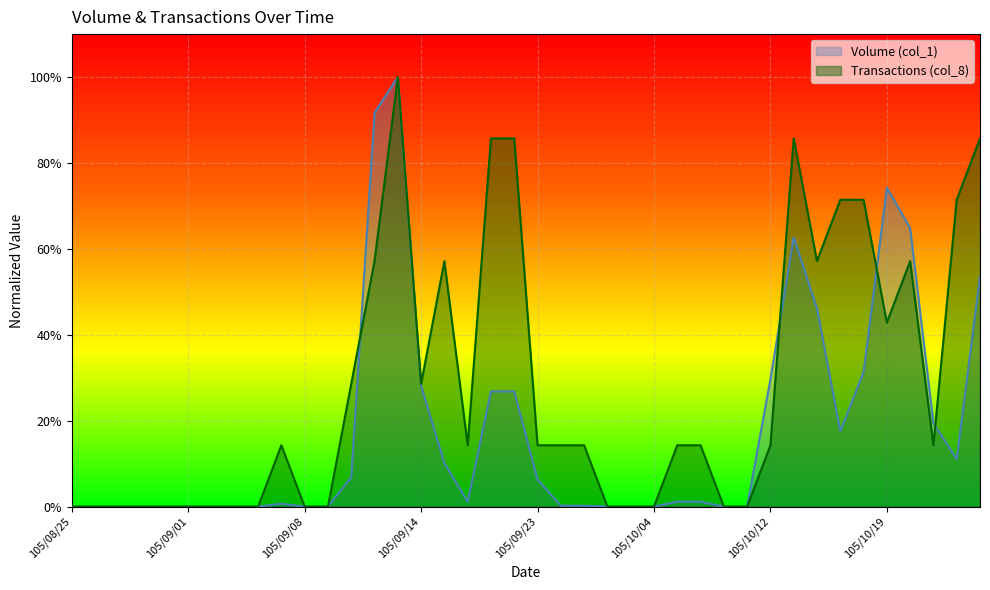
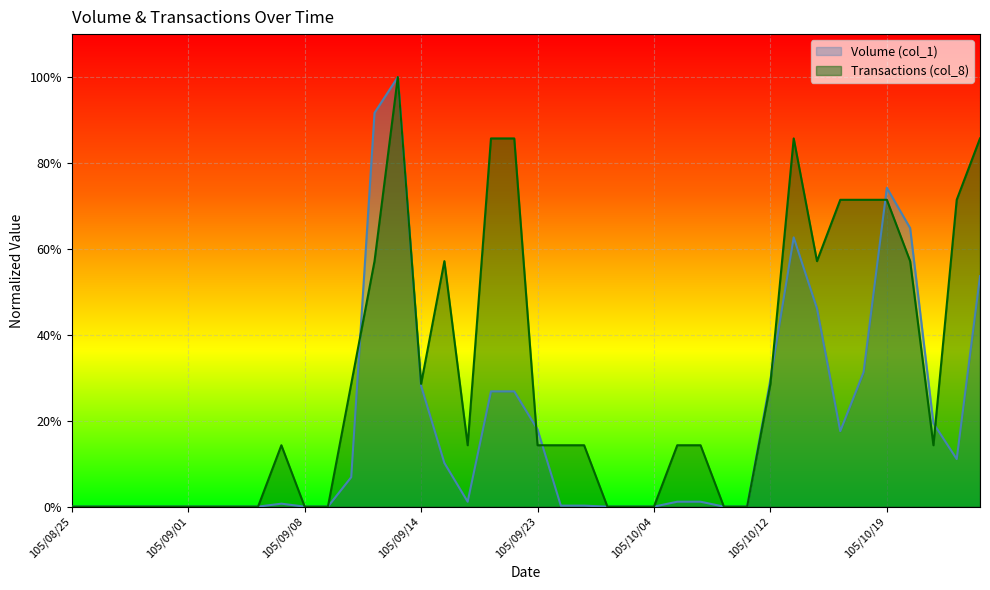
  {
    "Volume (col_1)": {
-     "105/09/23": "6%",
+     "105/09/23": "18%",
      "105/10/12": "30%",
      "105/10/19": "74%"
    },
    "Transactions (col_8)": {
      "105/09/23": "14%",
-     "105/10/12": "14%",
-     "105/10/19": "43%"
+     "105/10/12": "29%",
+     "105/10/19": "71%"
    }
  }
